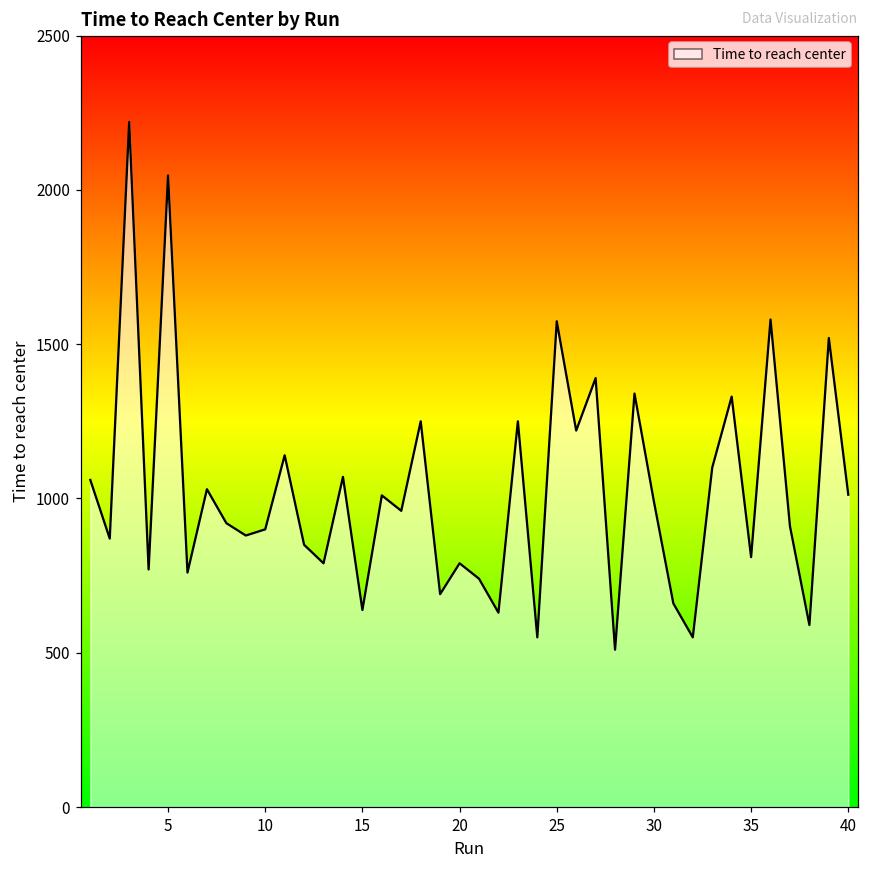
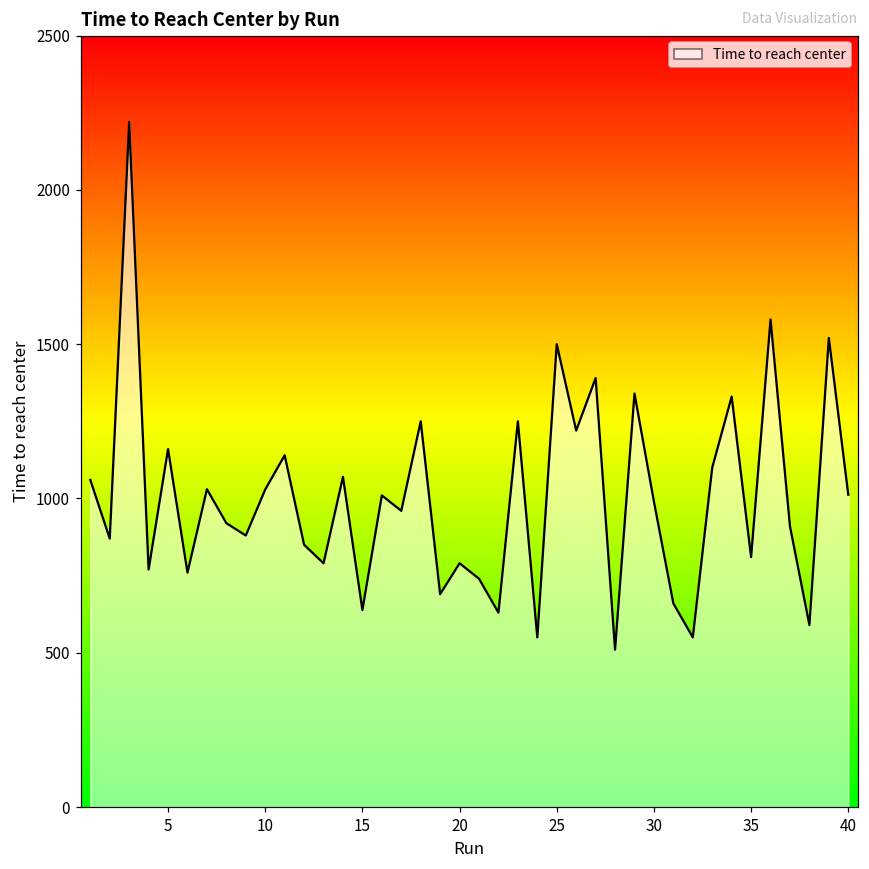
  {
-   "5": 2050,
-   "10": 900,
+   "5": 1160,
+   "10": 1030,
    "15": 640,
    "20": 790,
-   "25": 1570,
+   "25": 1500,
    "30": 990,
    "35": 810,
    "40": 1010
  }
